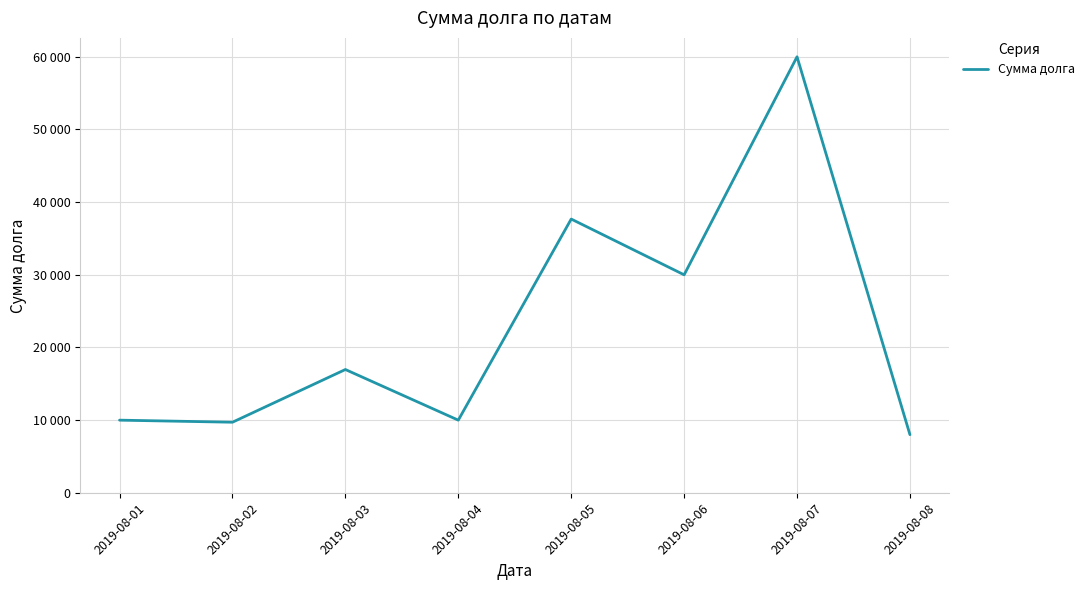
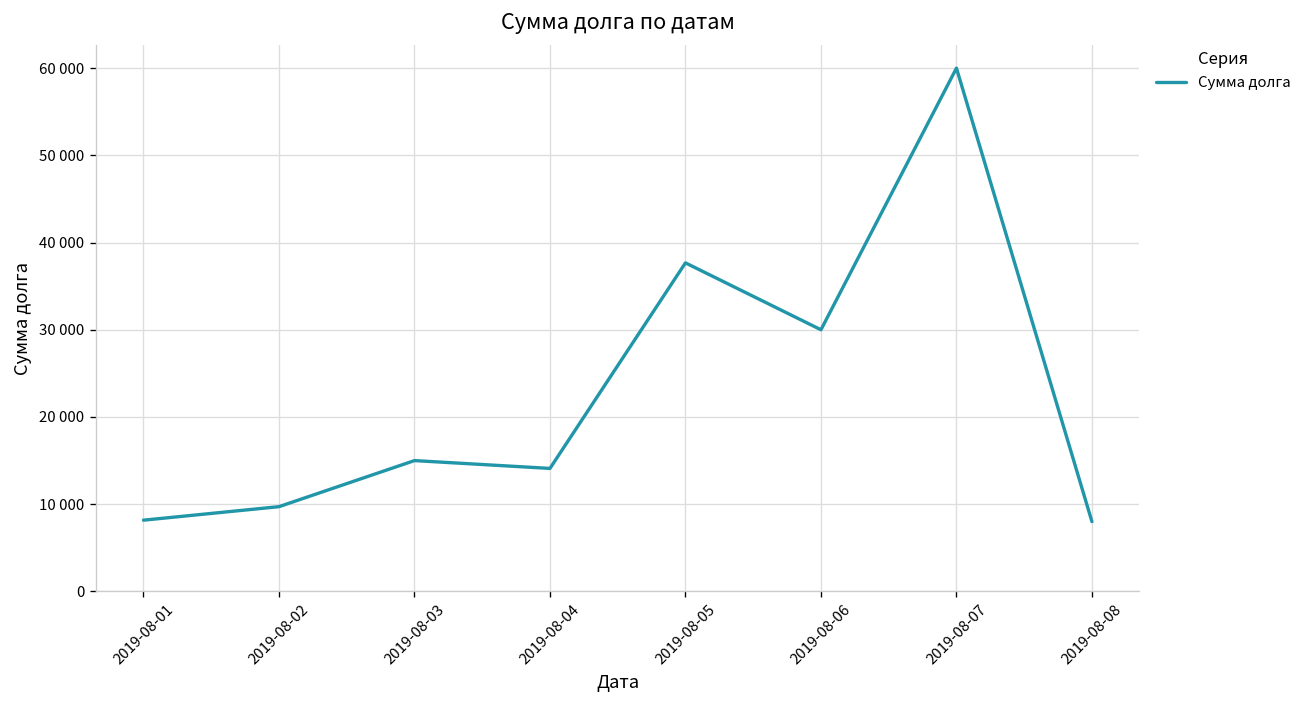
  {
-   "2019-08-01": 10000,
+   "2019-08-01": 8000,
    "2019-08-02": 10000,
-   "2019-08-03": 17000,
-   "2019-08-04": 10000,
+   "2019-08-03": 15000,
+   "2019-08-04": 14000,
    "2019-08-05": 38000,
    "2019-08-06": 30000,
    "2019-08-07": 60000,
    "2019-08-08": 8000
  }
